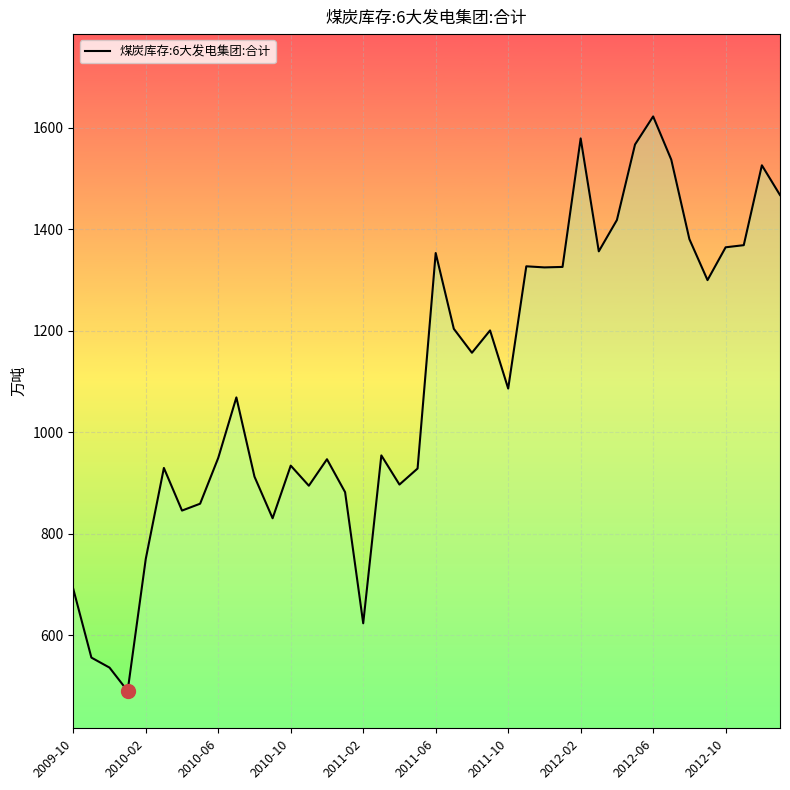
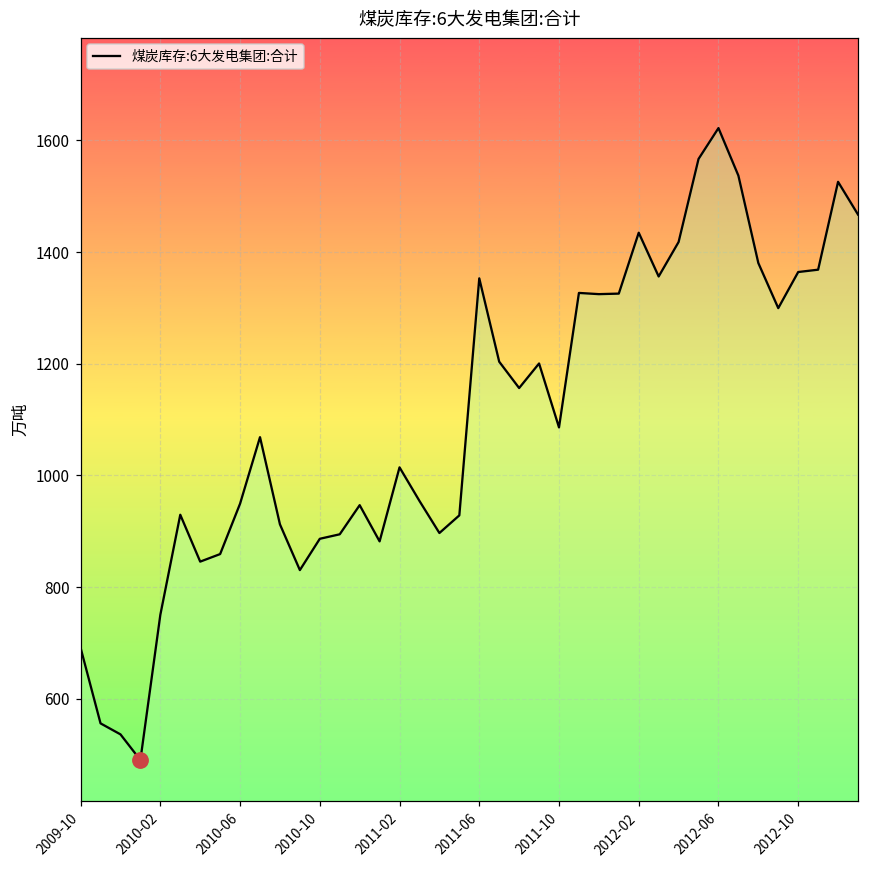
  {
    "煤炭库存:6大发电集团:合计": {
      "2009-10": 690,
      "2010-02": 750,
      "2010-06": 950,
-     "2010-10": 930,
-     "2011-02": 620,
+     "2010-10": 890,
+     "2011-02": 1010,
      "2011-06": 1350,
      "2011-10": 1090,
-     "2012-02": 1580,
+     "2012-02": 1430,
      "2012-06": 1620,
      "2012-10": 1360
    }
  }
